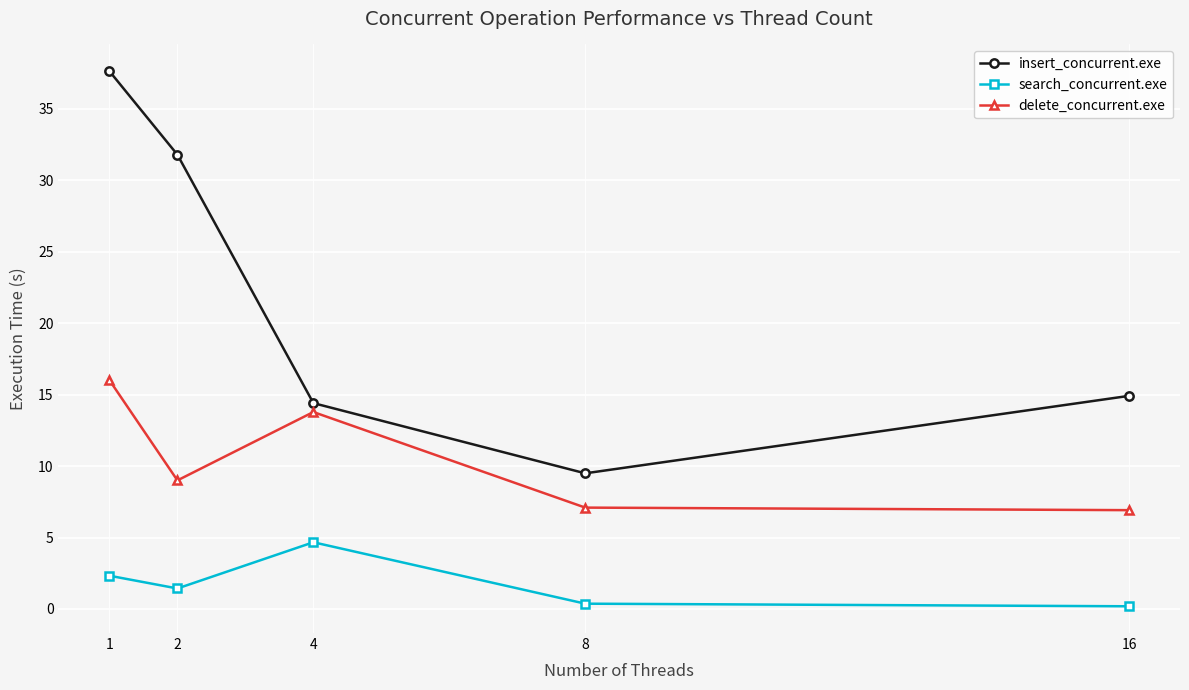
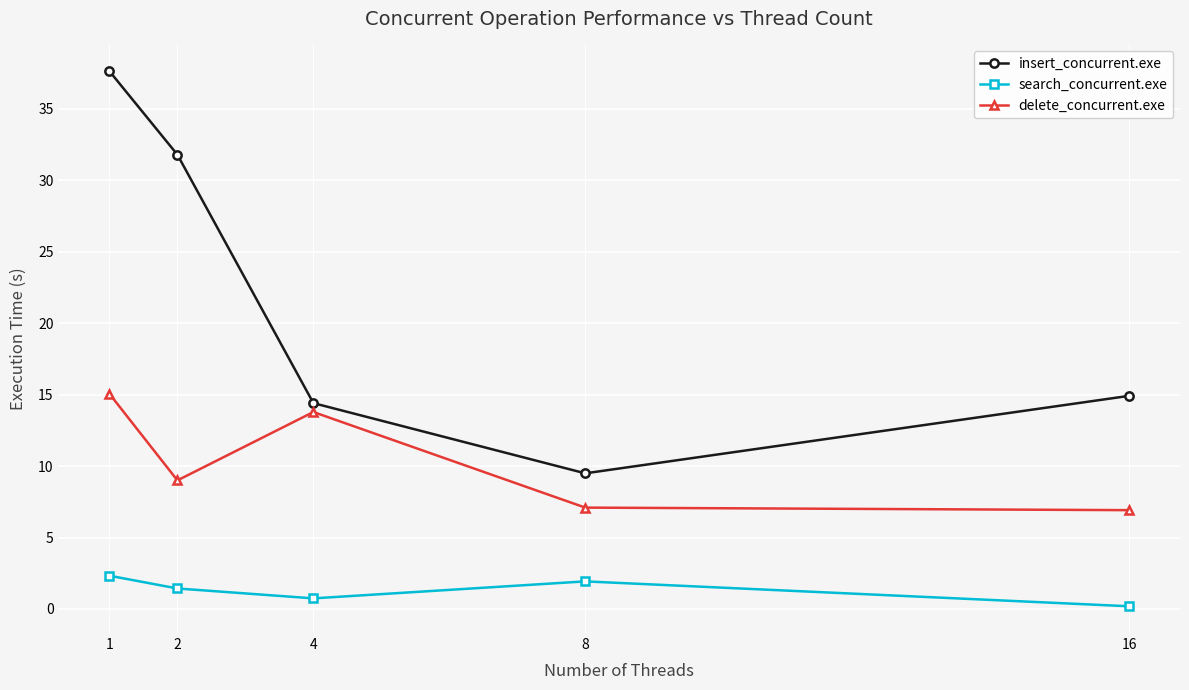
  {
    "insert_concurrent.exe": {
      "1": 37.6,
      "2": 31.8,
      "4": 14.4,
      "8": 9.5,
      "16": 14.9
    },
    "search_concurrent.exe": {
      "1": 2.3,
      "2": 1.4,
-     "4": 4.7,
-     "8": 0.4,
+     "4": 0.7,
+     "8": 1.9,
      "16": 0.2
    },
    "delete_concurrent.exe": {
-     "1": 16.0,
+     "1": 15.1,
      "2": 9.0,
      "4": 13.8,
      "8": 7.1,
      "16": 6.9
    }
  }
